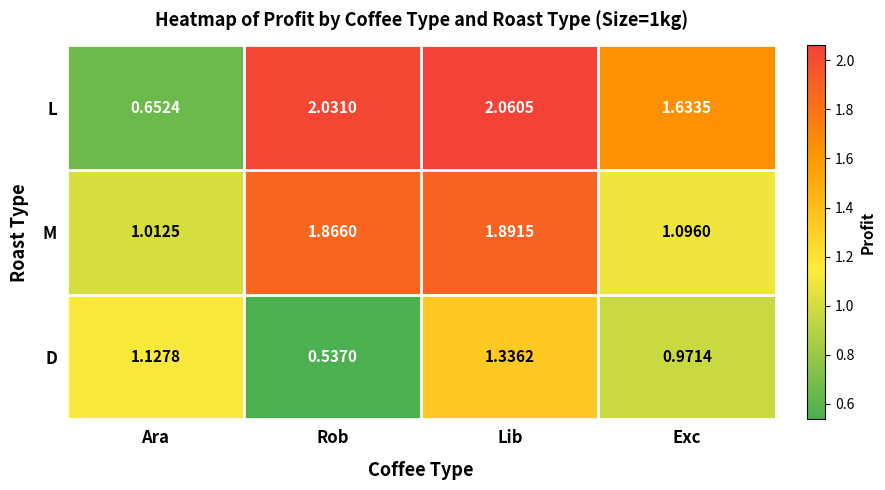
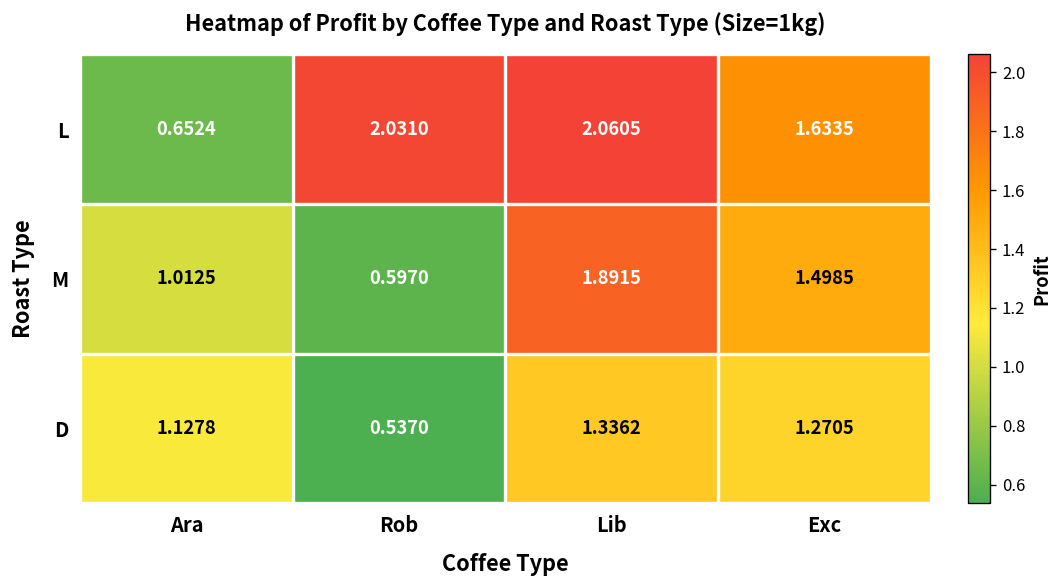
  {
    "L": {
      "Ara": 0.6524,
      "Rob": 2.0310,
      "Lib": 2.0605,
      "Exc": 1.6335
    },
    "M": {
      "Ara": 1.0125,
-     "Rob": 1.8660,
+     "Rob": 0.5970,
      "Lib": 1.8915,
-     "Exc": 1.0960
+     "Exc": 1.4985
    },
    "D": {
      "Ara": 1.1278,
      "Rob": 0.5370,
      "Lib": 1.3362,
-     "Exc": 0.9714
+     "Exc": 1.2705
    }
  }
